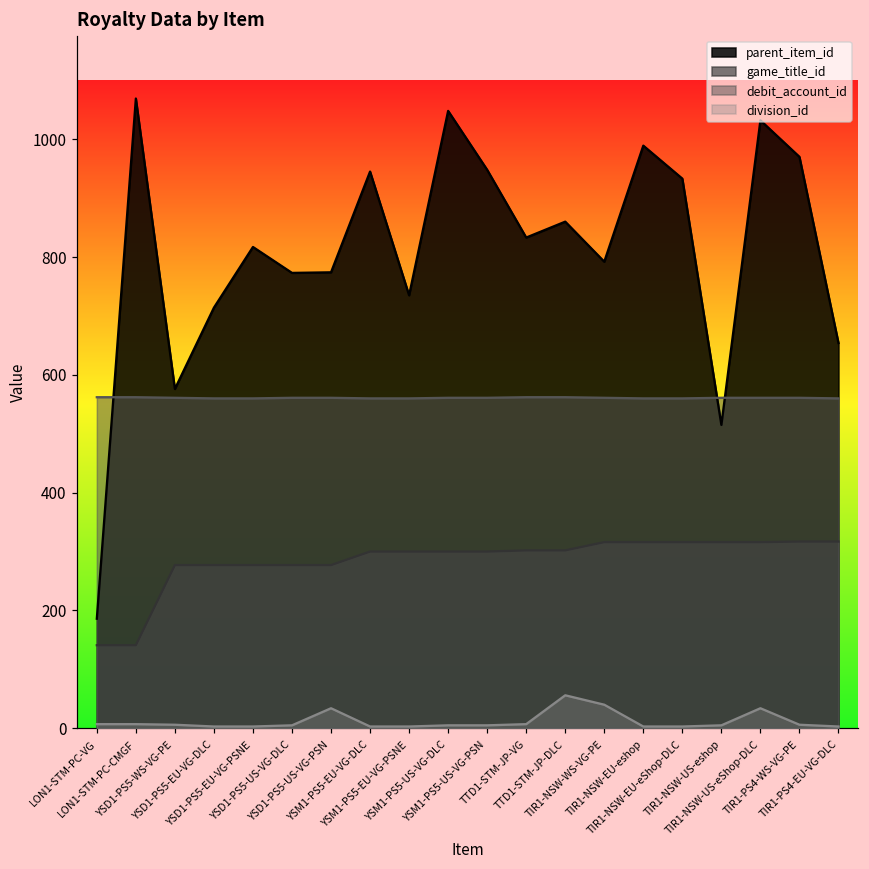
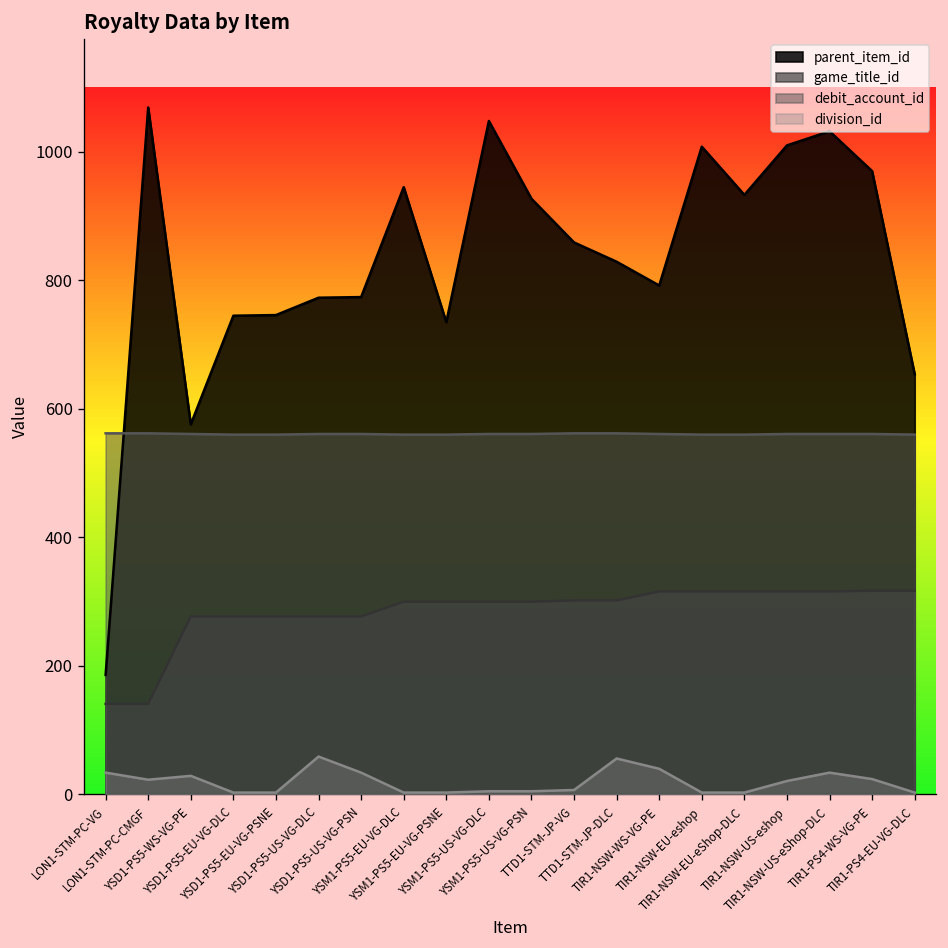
  {
    "parent_item_id": {
      "LON1-STM-PC-VG": 190,
      "LON1-STM-PC-CMGF": 1070,
      "YSD1-PS5-WS-VG-PE": 580,
-     "YSD1-PS5-EU-VG-DLC": 710,
-     "YSD1-PS5-EU-VG-PSNE": 820,
+     "YSD1-PS5-EU-VG-DLC": 750,
+     "YSD1-PS5-EU-VG-PSNE": 750,
      "YSD1-PS5-US-VG-DLC": 770,
      "YSD1-PS5-US-VG-PSN": 770,
      "YSM1-PS5-EU-VG-DLC": 950,
      "YSM1-PS5-EU-VG-PSNE": 740,
      "YSM1-PS5-US-VG-DLC": 1050,
-     "YSM1-PS5-US-VG-PSN": 950,
-     "TTD1-STM-JP-VG": 830,
-     "TTD1-STM-JP-DLC": 860,
+     "YSM1-PS5-US-VG-PSN": 930,
+     "TTD1-STM-JP-VG": 860,
+     "TTD1-STM-JP-DLC": 830,
      "TIR1-NSW-WS-VG-PE": 790,
-     "TIR1-NSW-EU-eshop": 990,
+     "TIR1-NSW-EU-eshop": 1010,
      "TIR1-NSW-EU-eShop-DLC": 930,
-     "TIR1-NSW-US-eshop": 520,
+     "TIR1-NSW-US-eshop": 1010,
      "TIR1-NSW-US-eShop-DLC": 1030,
      "TIR1-PS4-WS-VG-PE": 970,
      "TIR1-PS4-EU-VG-DLC": 650
    },
    "division_id": {
-     "LON1-STM-PC-VG": 10,
-     "LON1-STM-PC-CMGF": 10,
-     "YSD1-PS5-WS-VG-PE": 10,
+     "LON1-STM-PC-VG": 30,
+     "LON1-STM-PC-CMGF": 20,
+     "YSD1-PS5-WS-VG-PE": 30,
      "YSD1-PS5-EU-VG-DLC": 0,
      "YSD1-PS5-EU-VG-PSNE": 0,
-     "YSD1-PS5-US-VG-DLC": 10,
+     "YSD1-PS5-US-VG-DLC": 60,
      "YSD1-PS5-US-VG-PSN": 30,
      "YSM1-PS5-EU-VG-DLC": 0,
      "YSM1-PS5-EU-VG-PSNE": 0,
      "YSM1-PS5-US-VG-DLC": 10,
      "YSM1-PS5-US-VG-PSN": 10,
      "TTD1-STM-JP-VG": 10,
      "TTD1-STM-JP-DLC": 60,
      "TIR1-NSW-WS-VG-PE": 40,
      "TIR1-NSW-EU-eshop": 0,
      "TIR1-NSW-EU-eShop-DLC": 0,
-     "TIR1-NSW-US-eshop": 10,
+     "TIR1-NSW-US-eshop": 20,
      "TIR1-NSW-US-eShop-DLC": 30,
-     "TIR1-PS4-WS-VG-PE": 10,
+     "TIR1-PS4-WS-VG-PE": 20,
      "TIR1-PS4-EU-VG-DLC": 0
    }
  }
